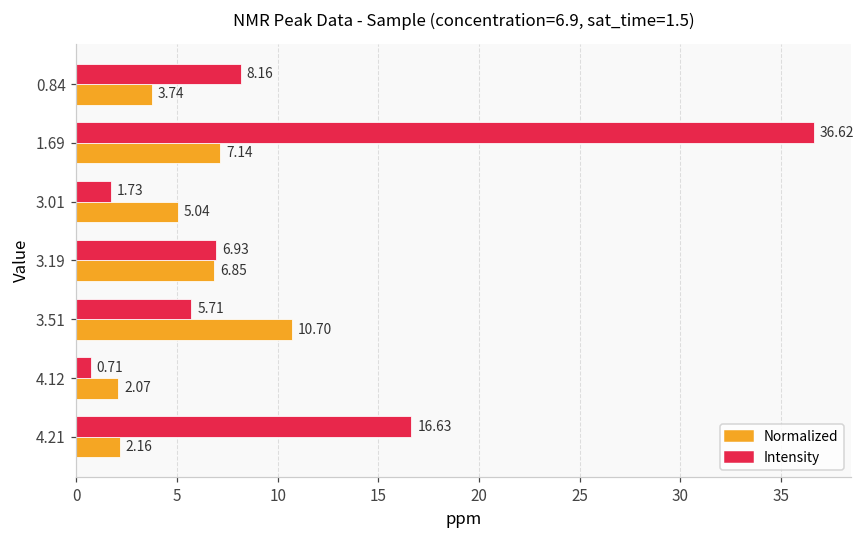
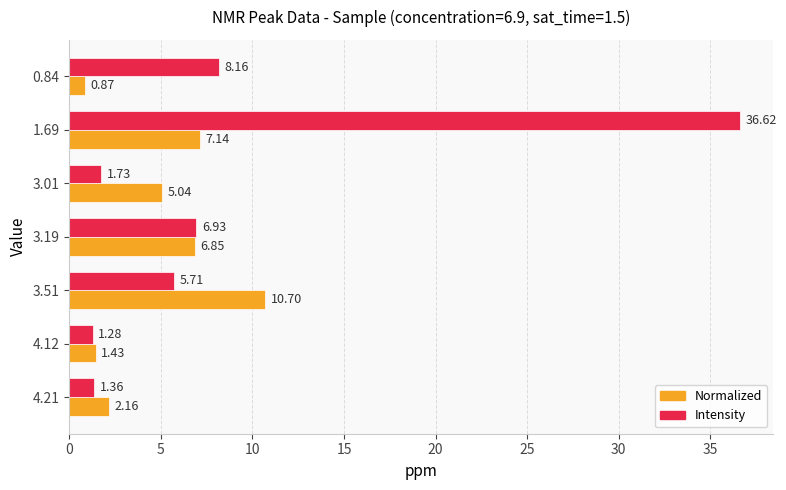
  {
    "Normalized": {
-     "0.84": 3.74,
+     "0.84": 0.87,
      "1.69": 7.14,
      "3.01": 5.04,
      "3.19": 6.85,
      "3.51": 10.70,
-     "4.12": 2.07,
+     "4.12": 1.43,
      "4.21": 2.16
    },
    "Intensity": {
      "0.84": 8.16,
      "1.69": 36.62,
      "3.01": 1.73,
      "3.19": 6.93,
      "3.51": 5.71,
-     "4.12": 0.71,
-     "4.21": 16.63
+     "4.12": 1.28,
+     "4.21": 1.36
    }
  }
